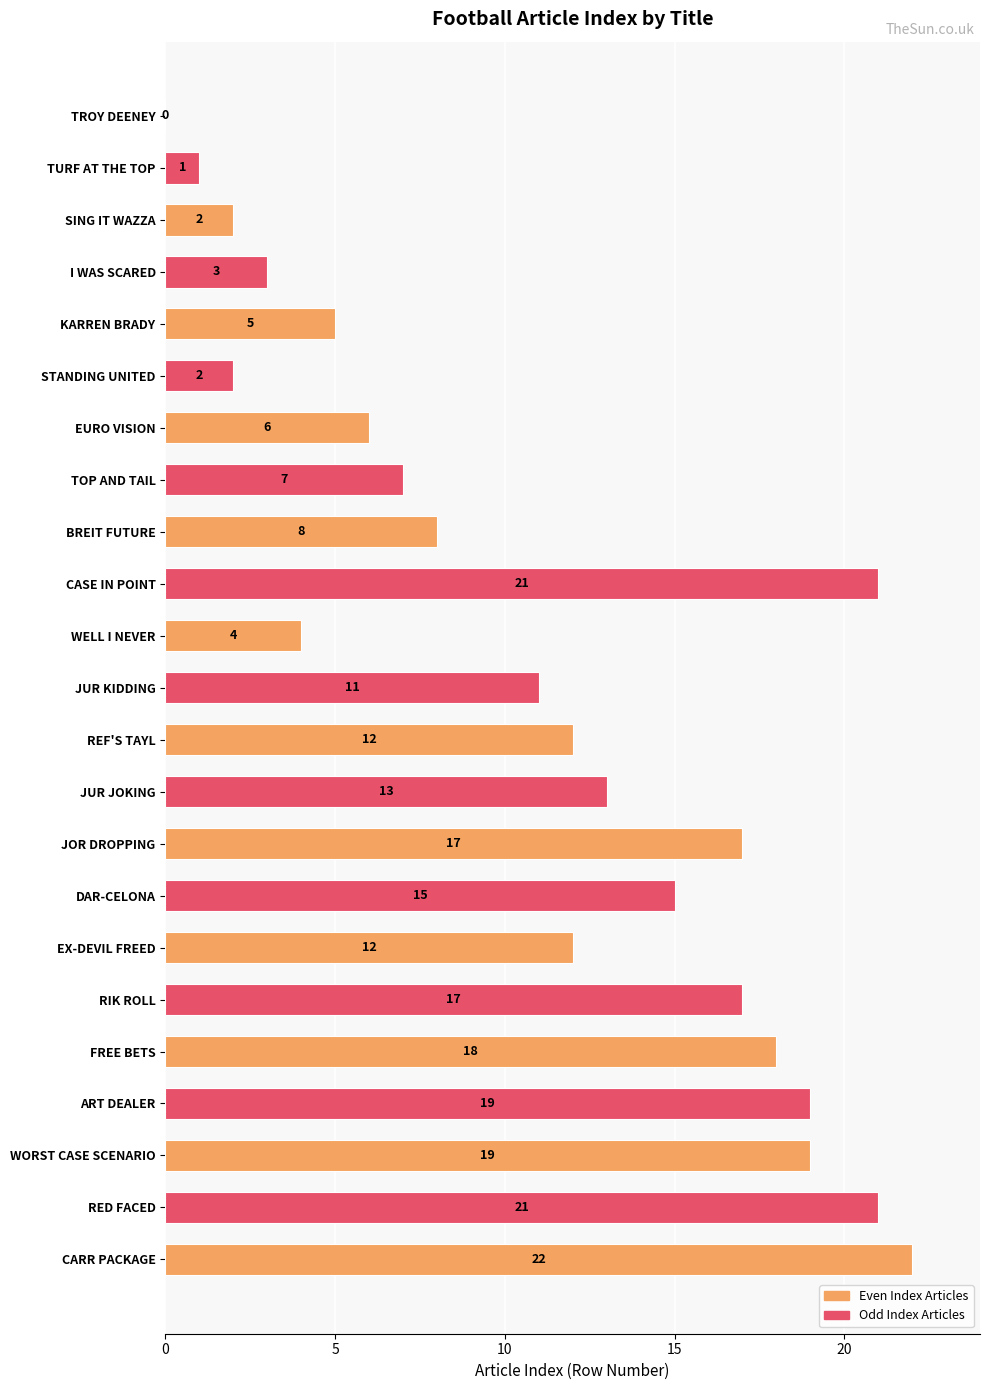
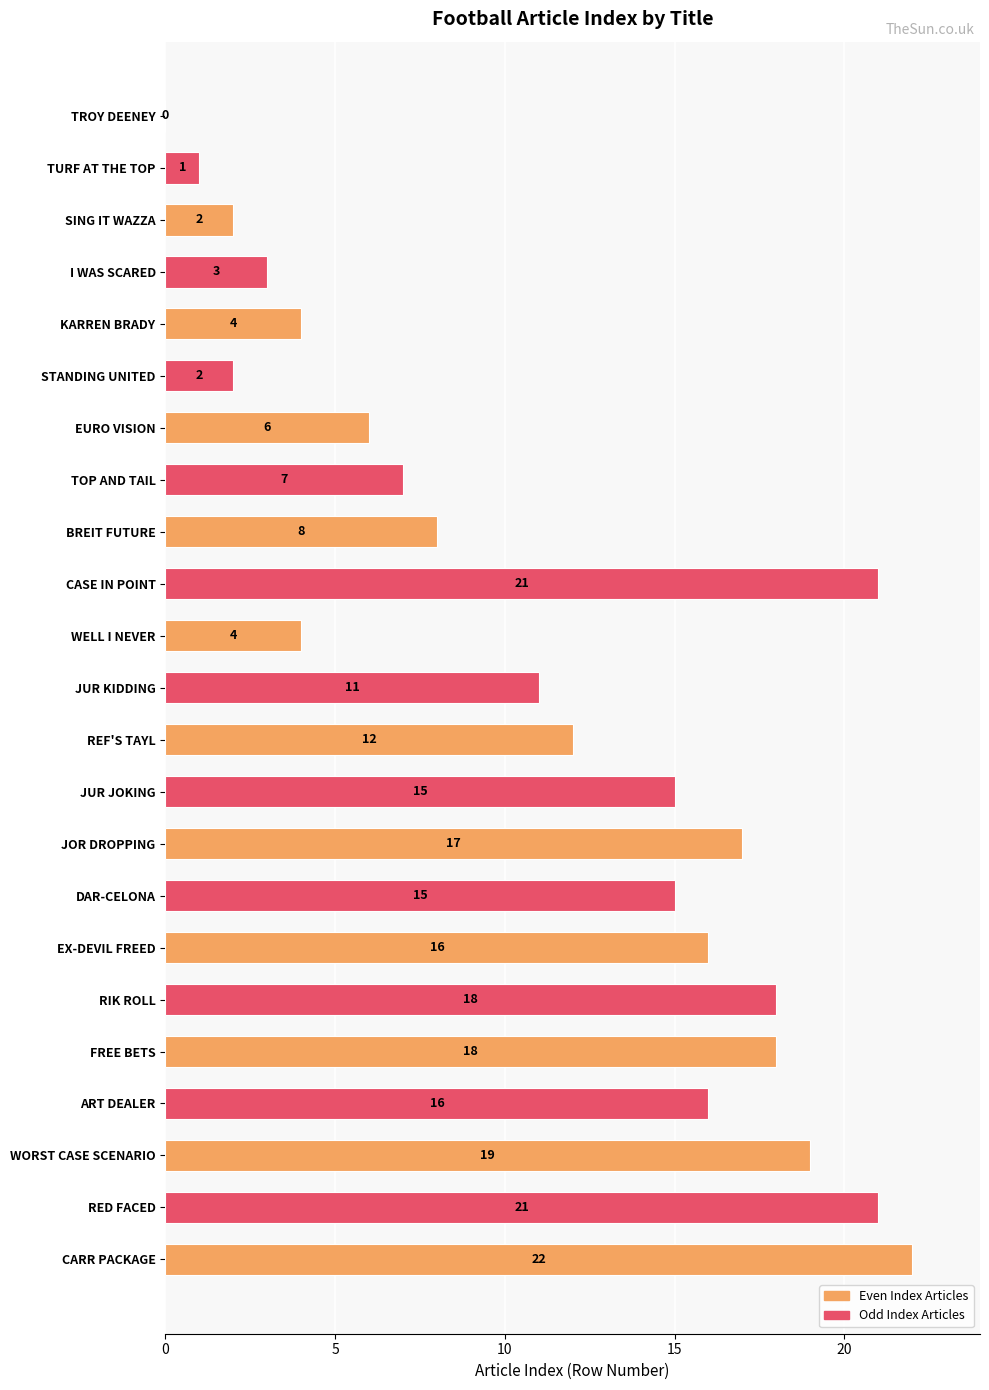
  {
    "TROY DEENEY": 0,
    "TURF AT THE TOP": 1,
    "SING IT WAZZA": 2,
    "I WAS SCARED": 3,
-   "KARREN BRADY": 5,
+   "KARREN BRADY": 4,
    "STANDING UNITED": 2,
    "EURO VISION": 6,
    "TOP AND TAIL": 7,
    "BREIT FUTURE": 8,
    "CASE IN POINT": 21,
    "WELL I NEVER": 4,
    "JUR KIDDING": 11,
    "REF'S TAYL": 12,
-   "JUR JOKING": 13,
+   "JUR JOKING": 15,
    "JOR DROPPING": 17,
    "DAR-CELONA": 15,
-   "EX-DEVIL FREED": 12,
-   "RIK ROLL": 17,
+   "EX-DEVIL FREED": 16,
+   "RIK ROLL": 18,
    "FREE BETS": 18,
-   "ART DEALER": 19,
+   "ART DEALER": 16,
    "WORST CASE SCENARIO": 19,
    "RED FACED": 21,
    "CARR PACKAGE": 22
  }
